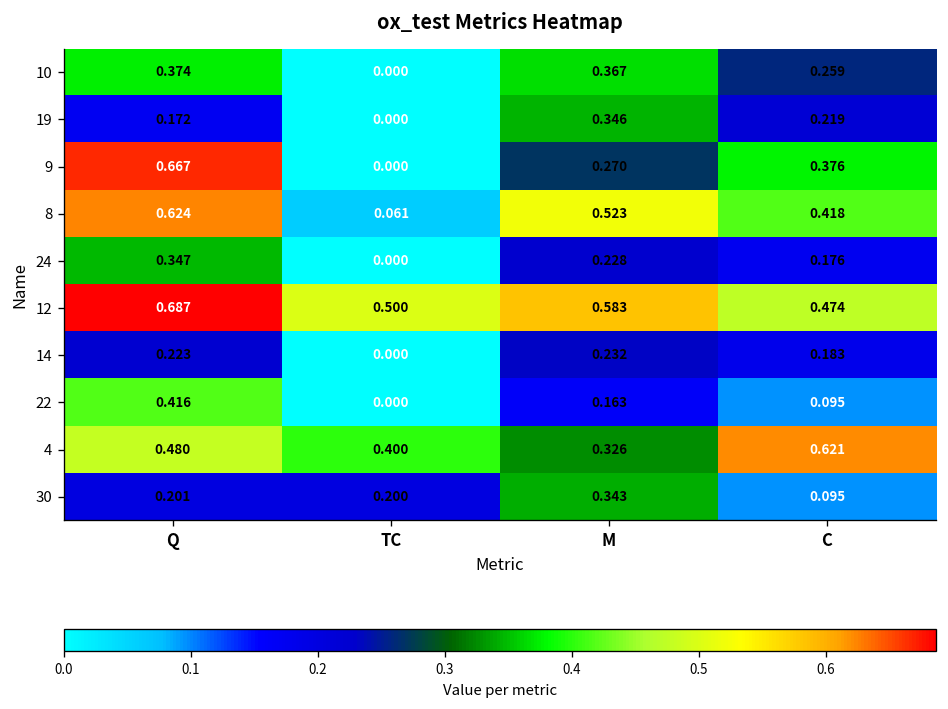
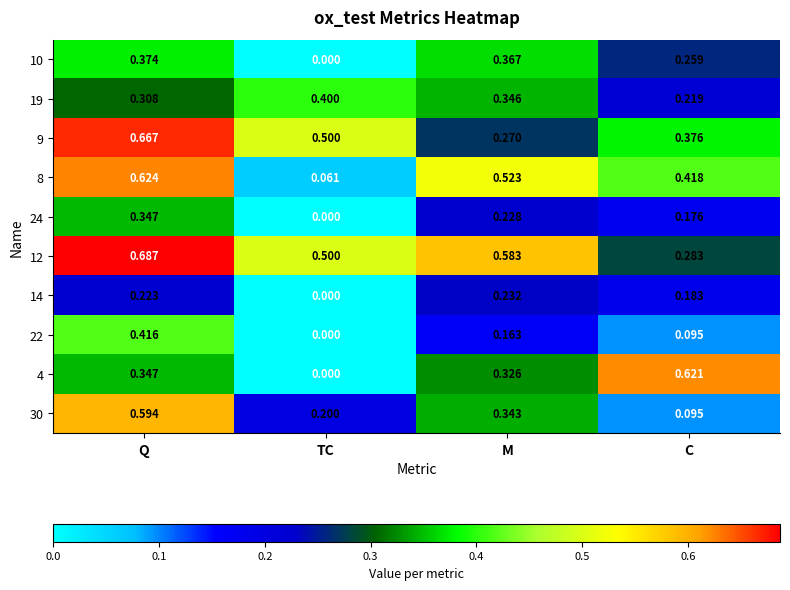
  {
    "10": {
      "Q": 0.374,
      "TC": 0.000,
      "M": 0.367,
      "C": 0.259
    },
    "19": {
-     "Q": 0.172,
-     "TC": 0.000,
+     "Q": 0.308,
+     "TC": 0.400,
      "M": 0.346,
      "C": 0.219
    },
    "9": {
      "Q": 0.667,
-     "TC": 0.000,
+     "TC": 0.500,
      "M": 0.270,
      "C": 0.376
    },
    "8": {
      "Q": 0.624,
      "TC": 0.061,
      "M": 0.523,
      "C": 0.418
    },
    "24": {
      "Q": 0.347,
      "TC": 0.000,
      "M": 0.228,
      "C": 0.176
    },
    "12": {
      "Q": 0.687,
      "TC": 0.500,
      "M": 0.583,
-     "C": 0.474
+     "C": 0.283
    },
    "14": {
      "Q": 0.223,
      "TC": 0.000,
      "M": 0.232,
      "C": 0.183
    },
    "22": {
      "Q": 0.416,
      "TC": 0.000,
      "M": 0.163,
      "C": 0.095
    },
    "4": {
-     "Q": 0.480,
-     "TC": 0.400,
+     "Q": 0.347,
+     "TC": 0.000,
      "M": 0.326,
      "C": 0.621
    },
    "30": {
-     "Q": 0.201,
+     "Q": 0.594,
      "TC": 0.200,
      "M": 0.343,
      "C": 0.095
    }
  }
